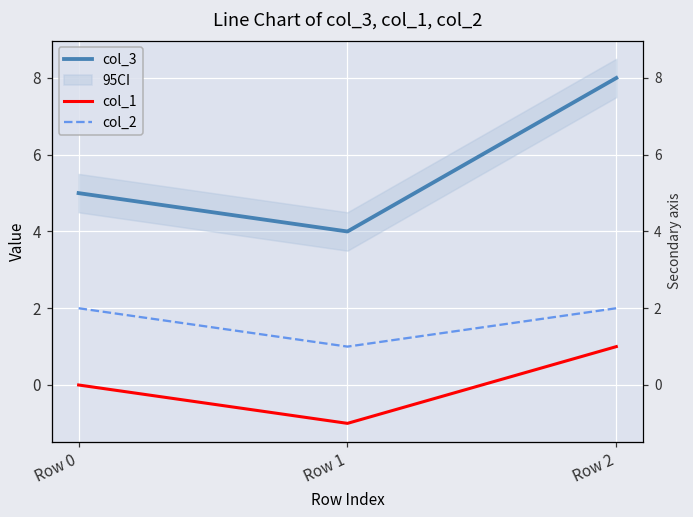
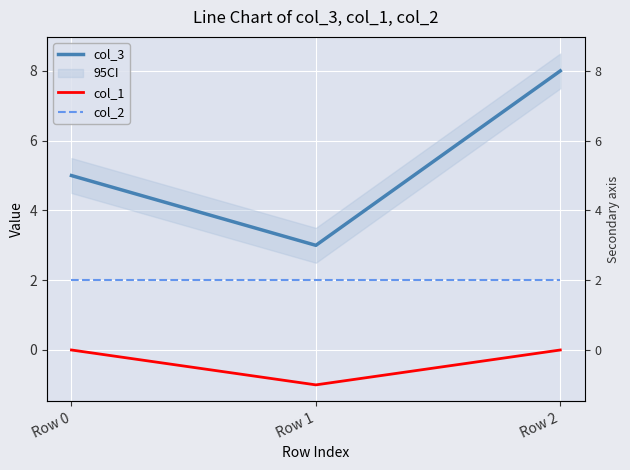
  {
    "col_3": {
      "Row 0": 5,
-     "Row 1": 4,
+     "Row 1": 3,
      "Row 2": 8
    },
    "col_1": {
      "Row 0": 0,
      "Row 1": -1,
-     "Row 2": 1
+     "Row 2": 0
    },
    "col_2": {
      "Row 0": 2,
-     "Row 1": 1,
+     "Row 1": 2,
      "Row 2": 2
    }
  }
